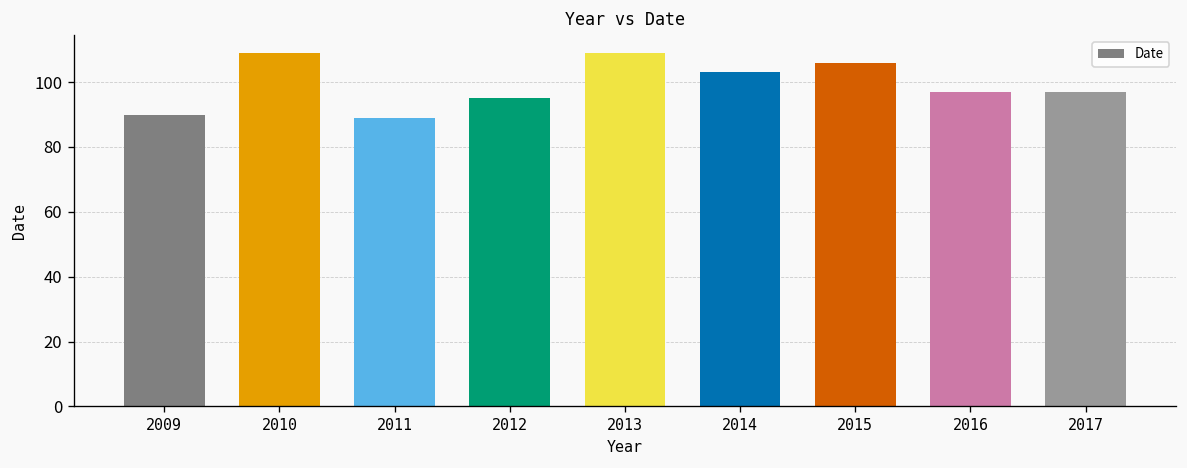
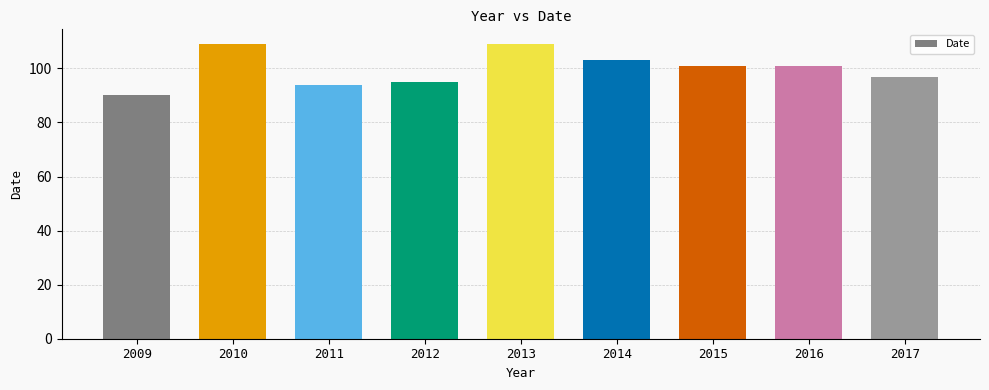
  {
    "2009": 90,
    "2010": 109,
-   "2011": 89,
+   "2011": 94,
    "2012": 95,
    "2013": 109,
    "2014": 103,
-   "2015": 106,
-   "2016": 97,
+   "2015": 101,
+   "2016": 101,
    "2017": 97
  }
